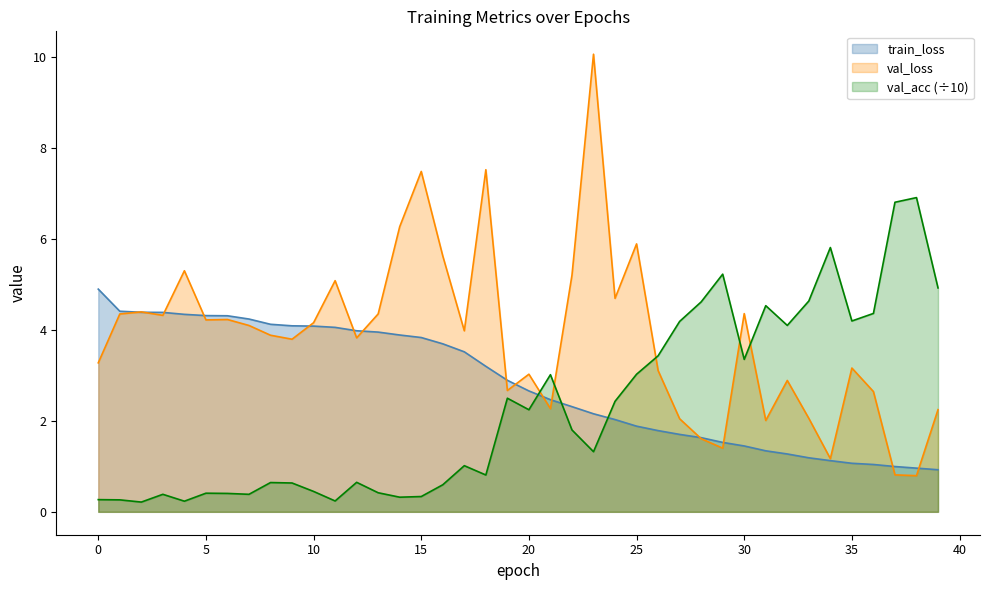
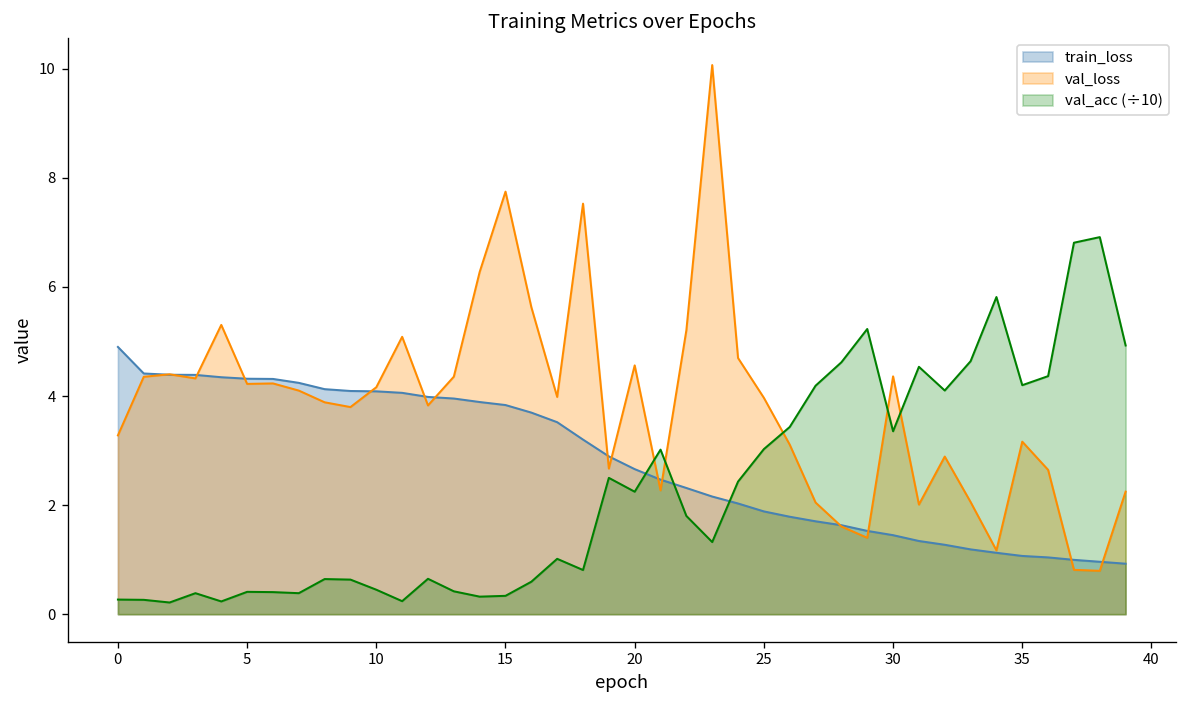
  {
    "val_loss": {
      "0": 3.3,
      "5": 4.2,
      "10": 4.2,
-     "15": 7.5,
-     "20": 3.0,
-     "25": 5.9,
+     "15": 7.7,
+     "20": 4.6,
+     "25": 4.0,
      "30": 4.4,
      "35": 3.2
    }
  }
